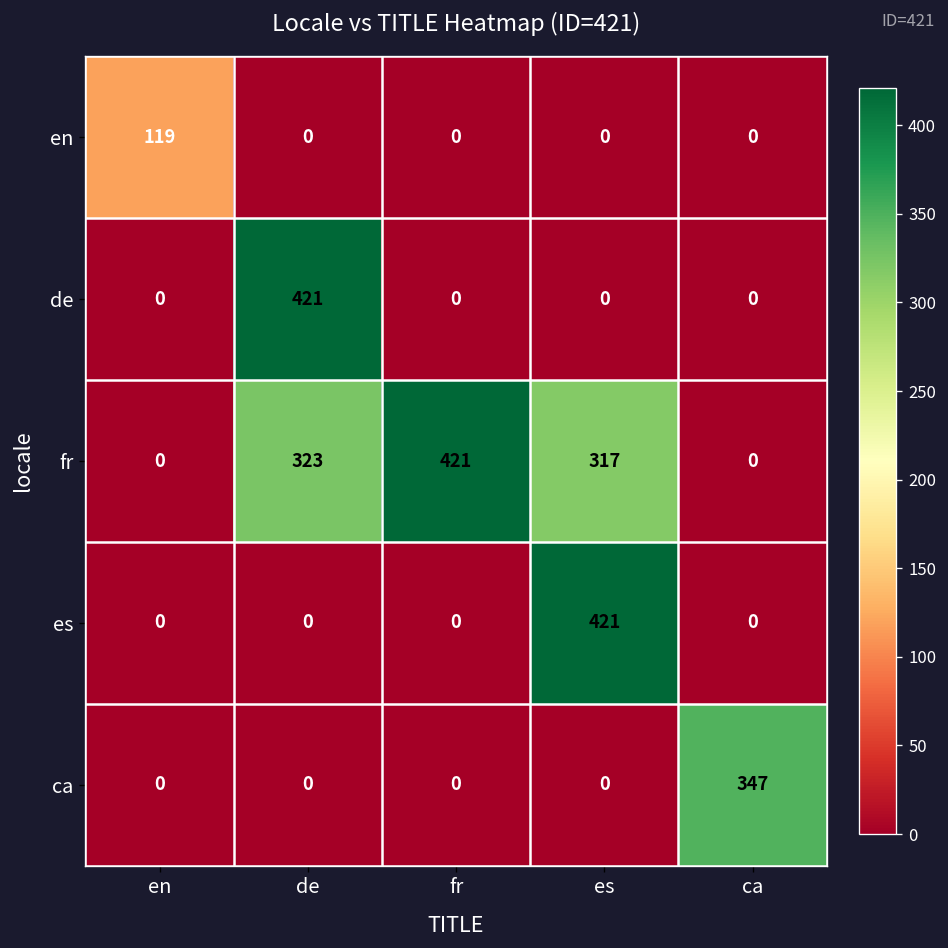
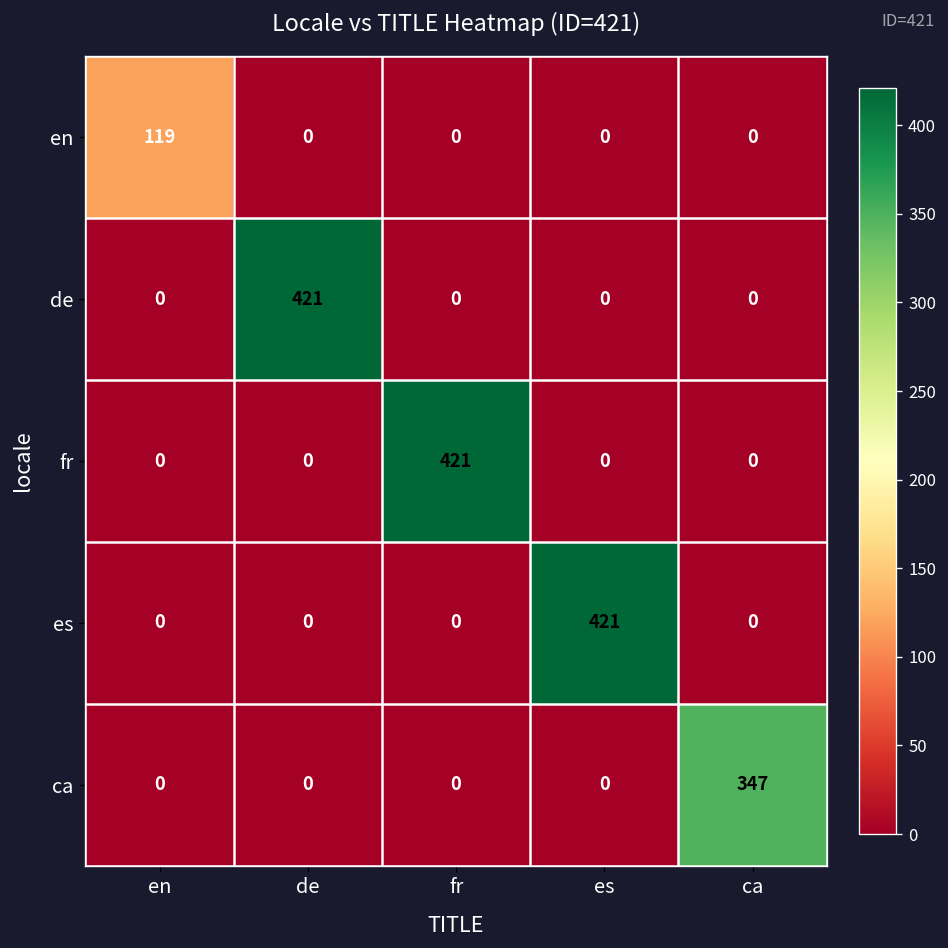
  {
    "en": {
      "en": 119,
      "de": 0,
      "fr": 0,
      "es": 0,
      "ca": 0
    },
    "de": {
      "en": 0,
      "de": 421,
      "fr": 0,
      "es": 0,
      "ca": 0
    },
    "fr": {
      "en": 0,
-     "de": 323,
+     "de": 0,
      "fr": 421,
-     "es": 317,
+     "es": 0,
      "ca": 0
    },
    "es": {
      "en": 0,
      "de": 0,
      "fr": 0,
      "es": 421,
      "ca": 0
    },
    "ca": {
      "en": 0,
      "de": 0,
      "fr": 0,
      "es": 0,
      "ca": 347
    }
  }
